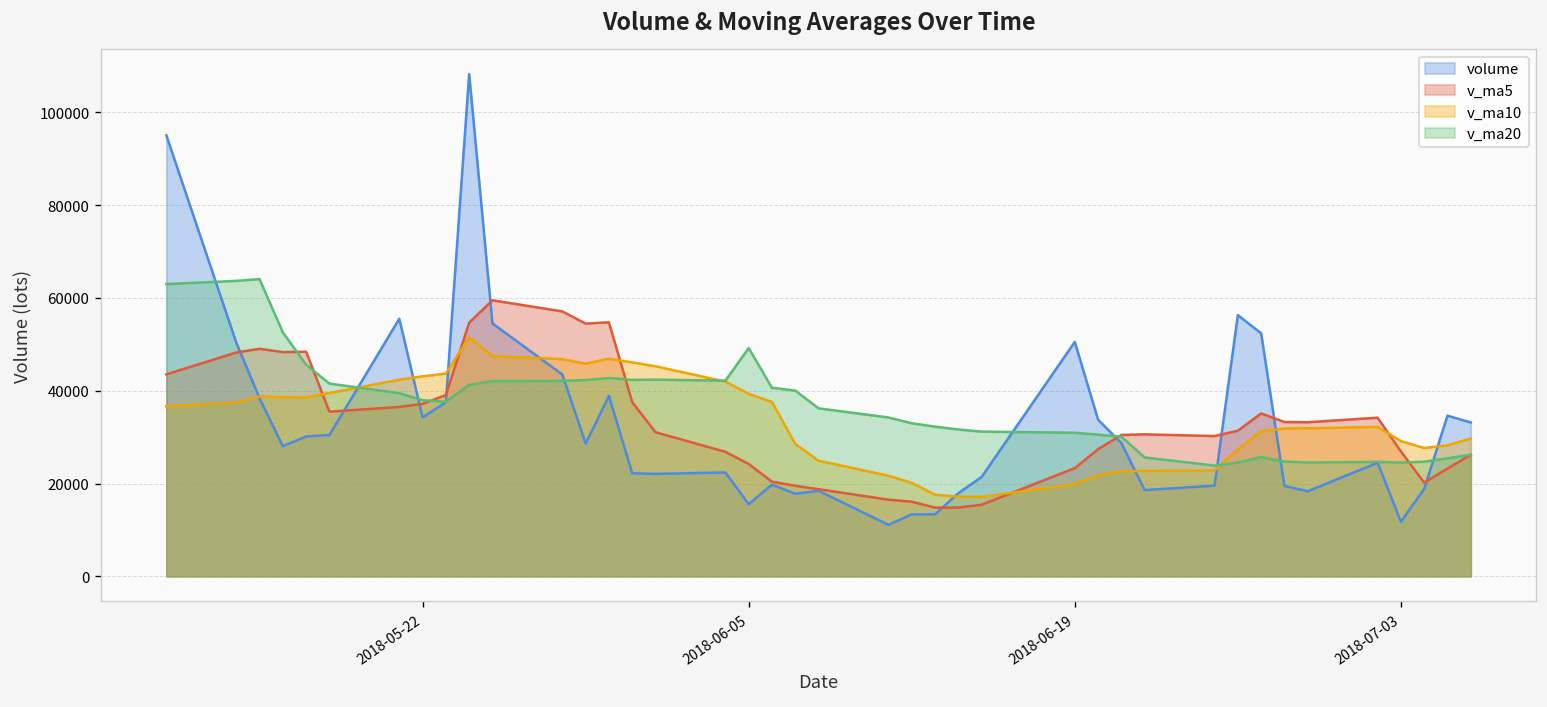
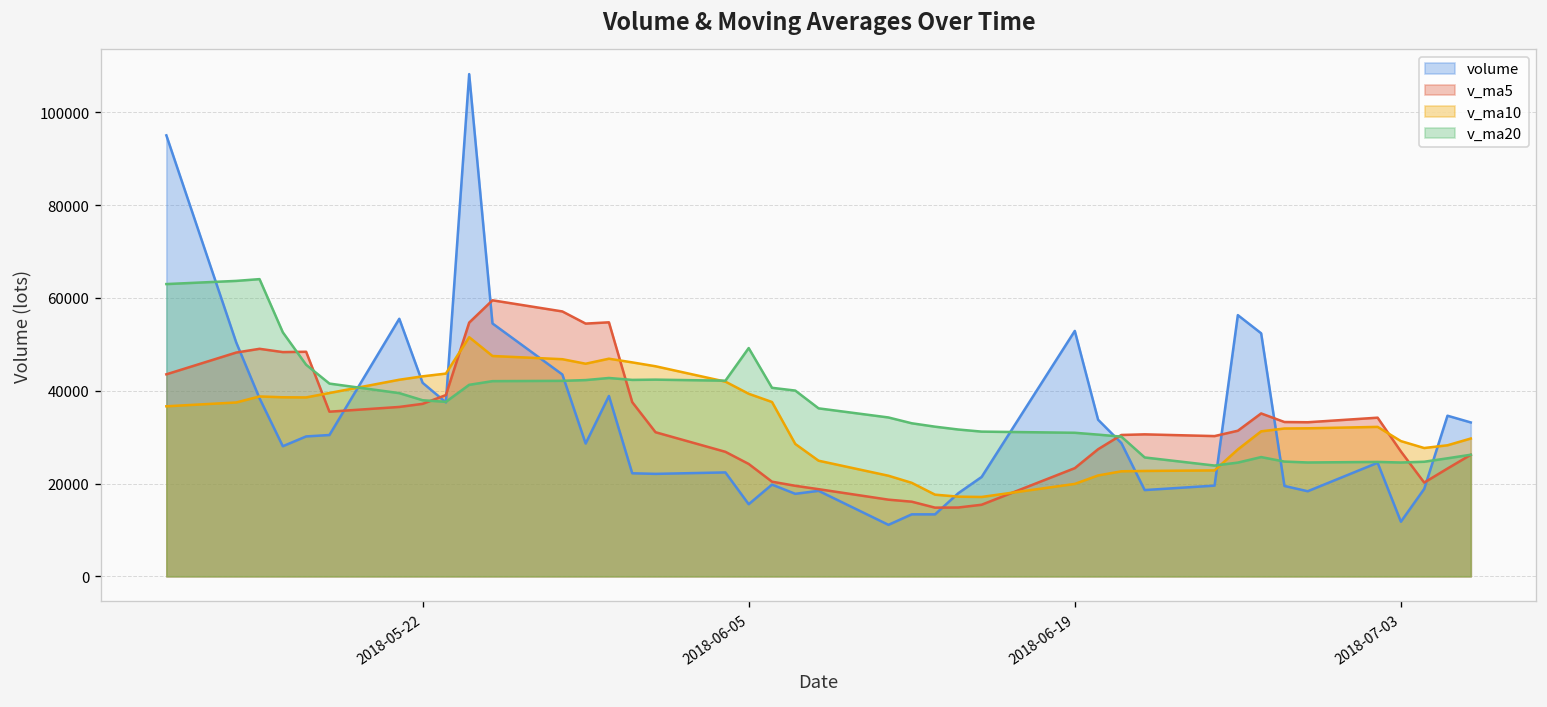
  {
    "volume": {
-     "2018-05-22": 34000,
+     "2018-05-22": 42000,
      "2018-06-05": 16000,
-     "2018-06-19": 51000,
+     "2018-06-19": 53000,
      "2018-07-03": 12000
    },
    "v_ma20": {
      "2018-05-22": 38000,
      "2018-06-05": 49000,
      "2018-06-19": 31000,
      "2018-07-03": 25000
    }
  }
